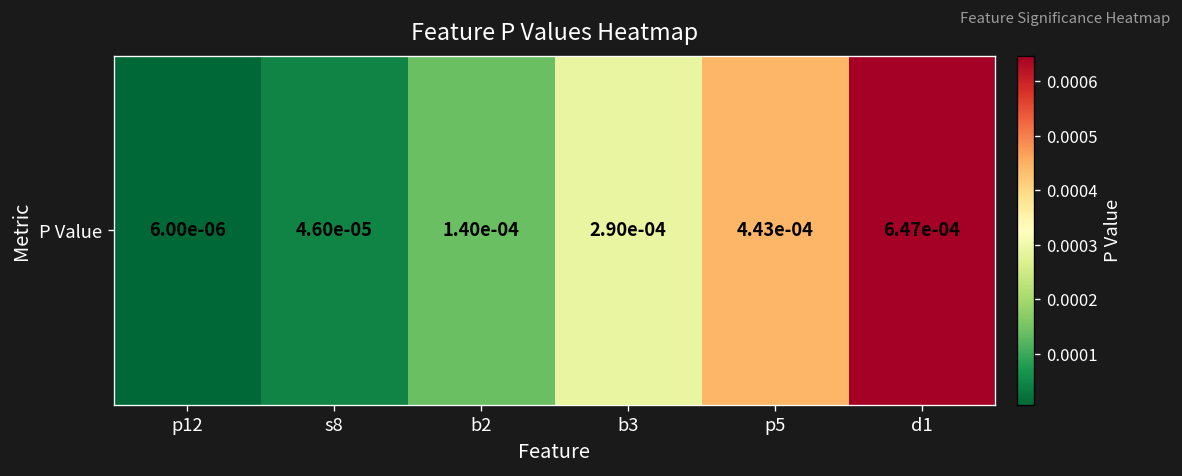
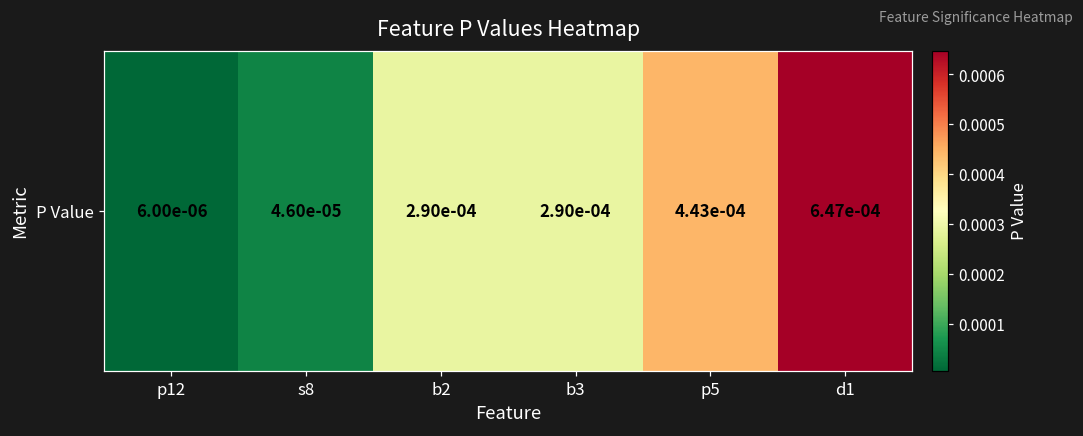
  {
    "P Value": {
      "p12": "6.00e-06",
      "s8": "4.60e-05",
-     "b2": "1.40e-04",
+     "b2": "2.90e-04",
      "b3": "2.90e-04",
      "p5": "4.43e-04",
      "d1": "6.47e-04"
    }
  }
